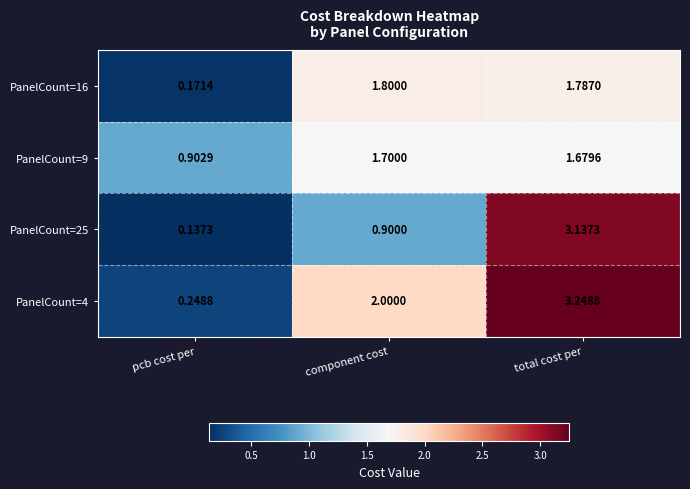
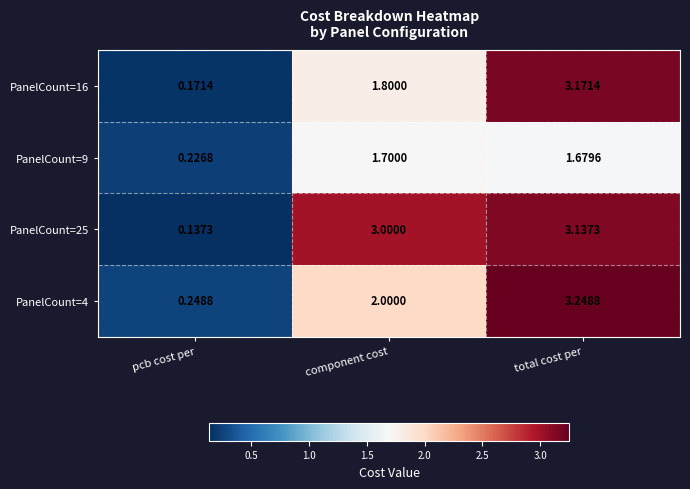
  {
    "PanelCount=16": {
      "pcb cost per": 0.1714,
      "component cost": 1.8000,
-     "total cost per": 1.7870
+     "total cost per": 3.1714
    },
    "PanelCount=9": {
-     "pcb cost per": 0.9029,
+     "pcb cost per": 0.2268,
      "component cost": 1.7000,
      "total cost per": 1.6796
    },
    "PanelCount=25": {
      "pcb cost per": 0.1373,
-     "component cost": 0.9000,
+     "component cost": 3.0000,
      "total cost per": 3.1373
    },
    "PanelCount=4": {
      "pcb cost per": 0.2488,
      "component cost": 2.0000,
      "total cost per": 3.2488
    }
  }
